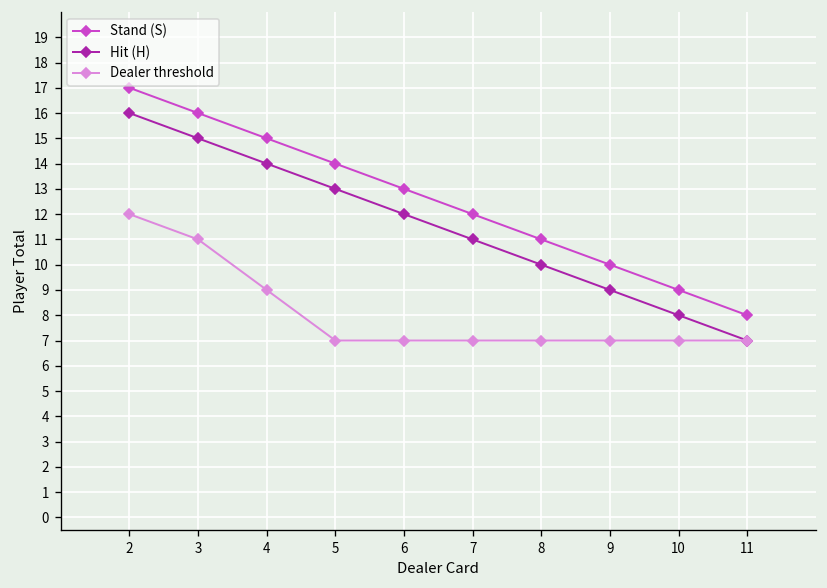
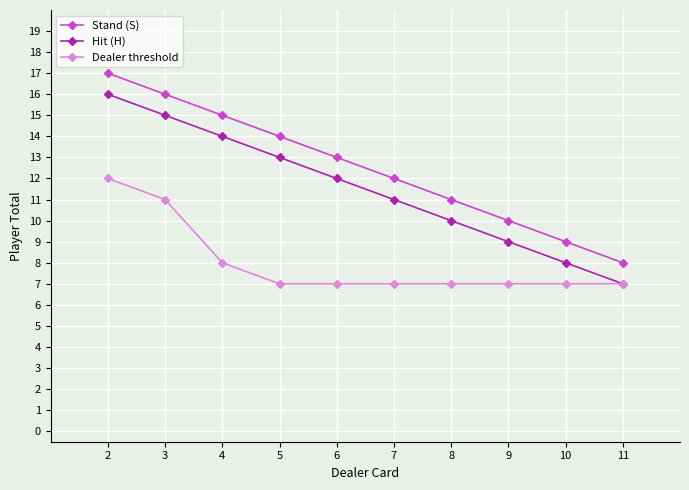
  {
    "Dealer threshold": {
      "2": 12,
      "3": 11,
-     "4": 9,
+     "4": 8,
      "5": 7,
      "6": 7,
      "7": 7,
      "8": 7,
      "9": 7,
      "10": 7
    }
  }
